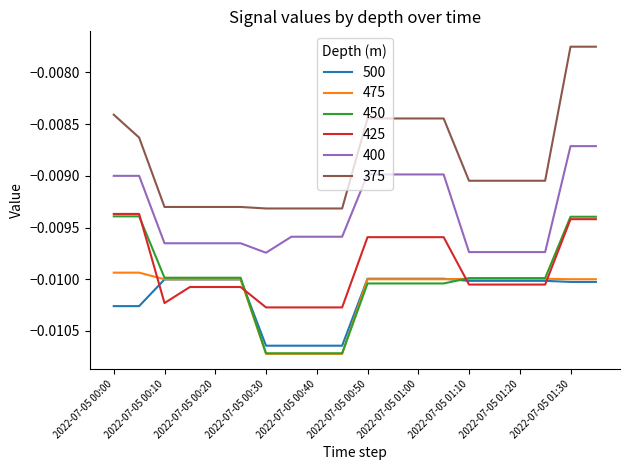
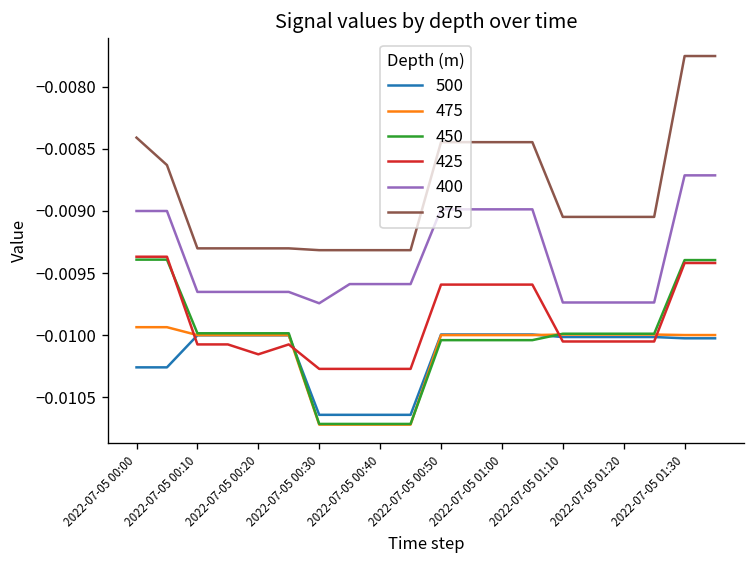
  {
    "500": {
      "2022-07-05 00:00": -0.01026,
      "2022-07-05 00:30": -0.01064,
      "2022-07-05 00:40": -0.01064,
      "2022-07-05 01:30": -0.01003
    },
    "475": {
      "2022-07-05 00:00": -0.00994,
      "2022-07-05 01:30": -0.01000
    },
    "450": {
      "2022-07-05 00:50": -0.01004,
      "2022-07-05 01:00": -0.01004
    },
    "425": {
-     "2022-07-05 00:10": -0.01023,
-     "2022-07-05 00:20": -0.01008,
+     "2022-07-05 00:10": -0.01008,
+     "2022-07-05 00:20": -0.01015,
      "2022-07-05 00:30": -0.01027,
      "2022-07-05 00:40": -0.01027,
      "2022-07-05 00:50": -0.00959,
      "2022-07-05 01:00": -0.00959,
      "2022-07-05 01:10": -0.01005,
      "2022-07-05 01:20": -0.01005
    },
    "400": {
      "2022-07-05 00:00": -0.00900,
      "2022-07-05 00:10": -0.00965,
      "2022-07-05 00:20": -0.00965,
      "2022-07-05 00:30": -0.00974,
      "2022-07-05 00:40": -0.00959,
      "2022-07-05 01:00": -0.00899,
      "2022-07-05 01:10": -0.00974,
      "2022-07-05 01:20": -0.00974,
      "2022-07-05 01:30": -0.00871
    },
    "375": {
      "2022-07-05 00:00": -0.00841,
      "2022-07-05 00:10": -0.00930,
      "2022-07-05 00:20": -0.00930,
      "2022-07-05 00:30": -0.00932,
      "2022-07-05 00:40": -0.00932,
      "2022-07-05 01:00": -0.00845,
      "2022-07-05 01:10": -0.00905,
      "2022-07-05 01:20": -0.00905,
      "2022-07-05 01:30": -0.00775
    }
  }
